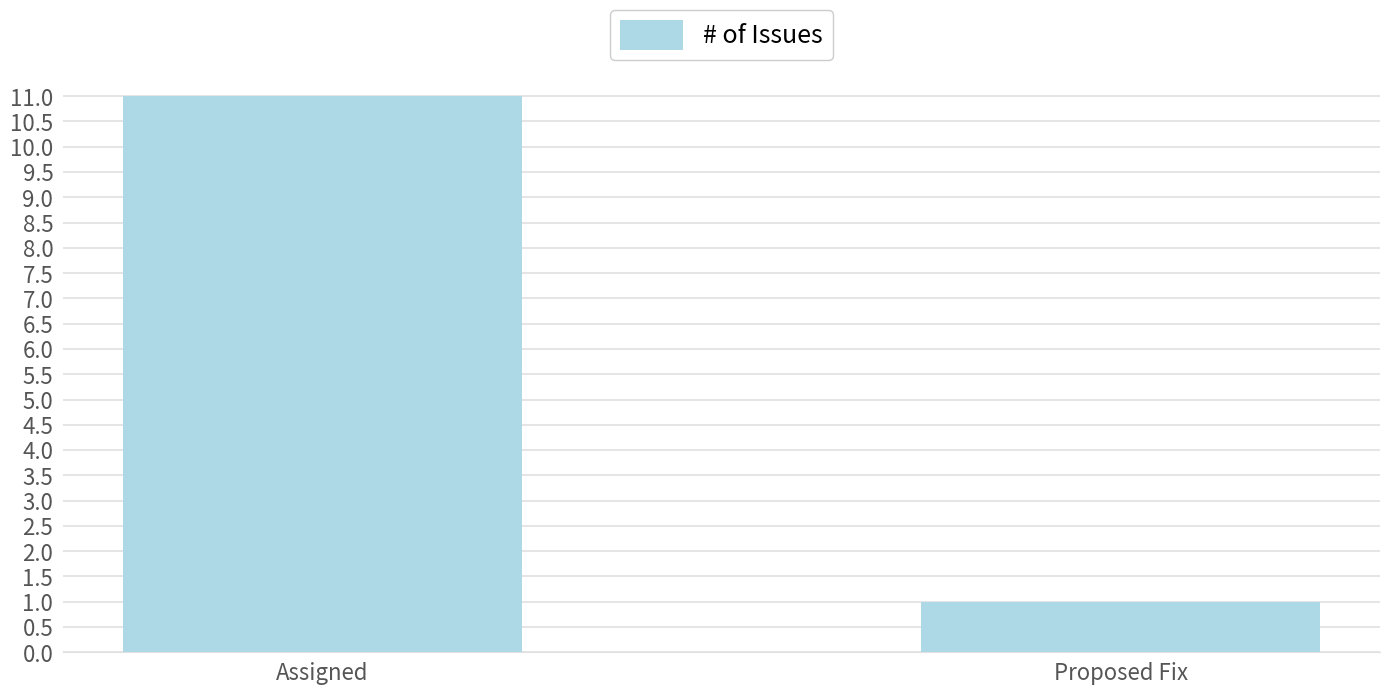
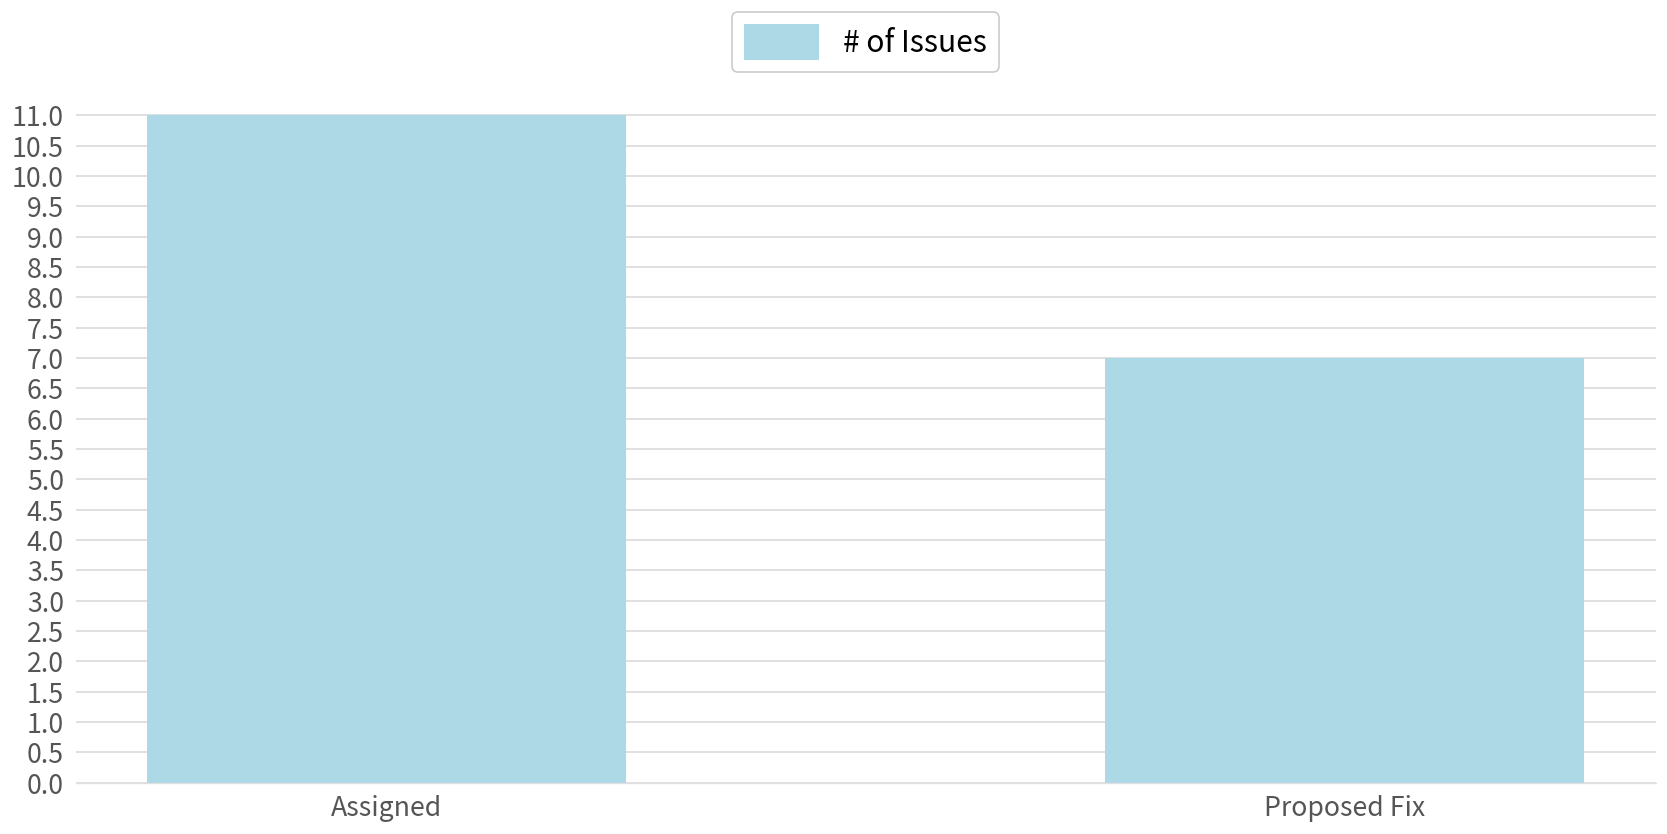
  {
    "Assigned": 11,
-   "Proposed Fix": 1
+   "Proposed Fix": 7
  }
